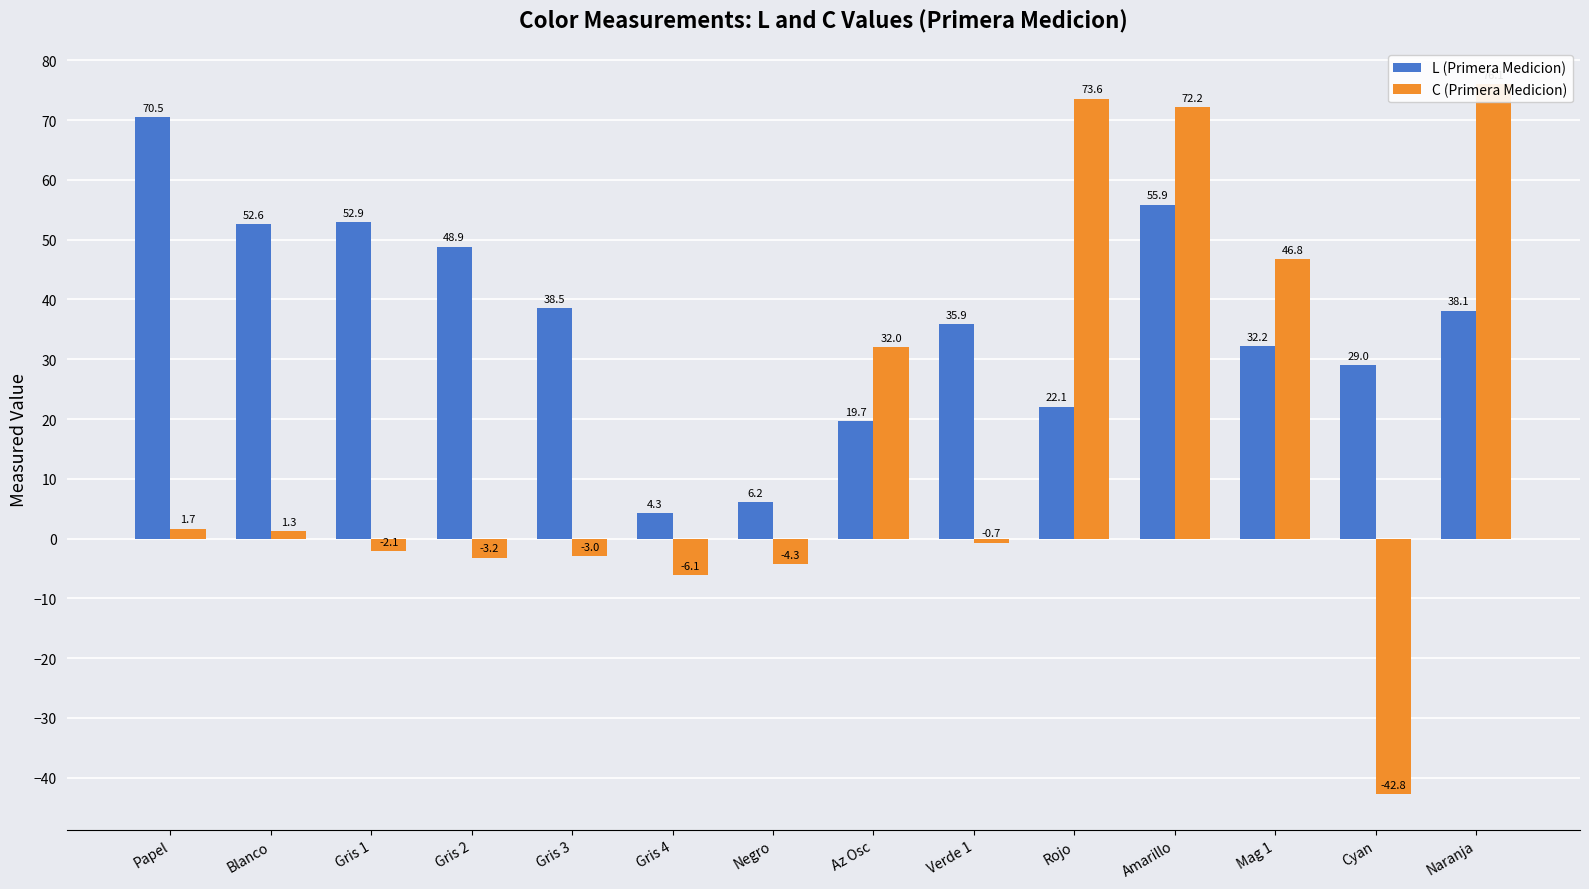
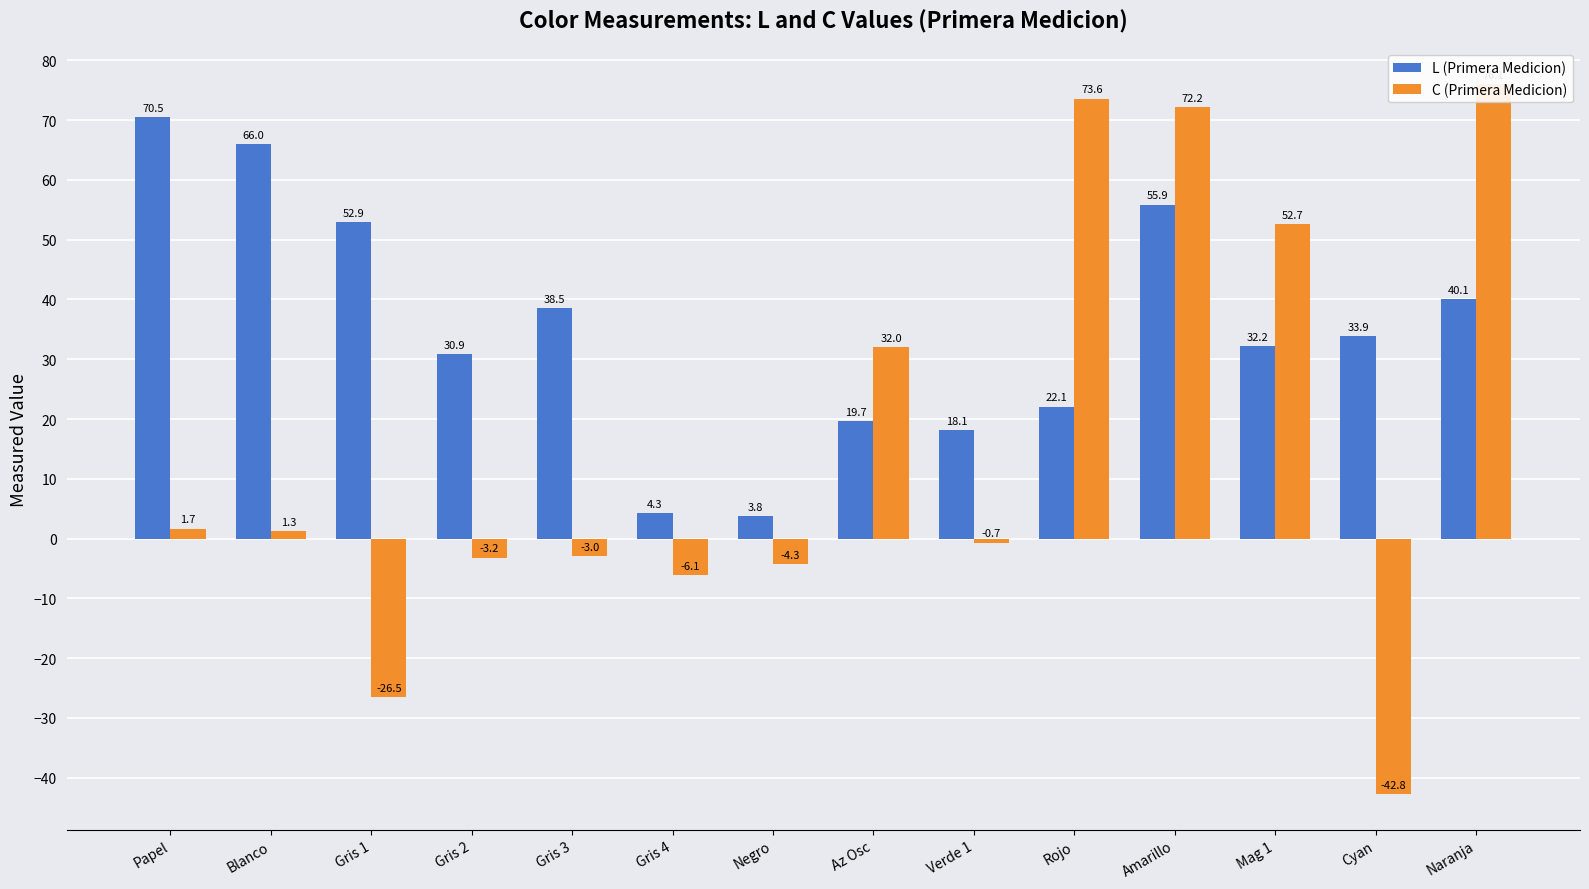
  {
    "L (Primera Medicion)": {
      "Papel": 70.5,
-     "Blanco": 52.6,
+     "Blanco": 66.0,
      "Gris 1": 52.9,
-     "Gris 2": 48.9,
+     "Gris 2": 30.9,
      "Gris 3": 38.5,
      "Gris 4": 4.3,
-     "Negro": 6.2,
+     "Negro": 3.8,
      "Az Osc": 19.7,
-     "Verde 1": 35.9,
+     "Verde 1": 18.1,
      "Rojo": 22.1,
      "Amarillo": 55.9,
      "Mag 1": 32.2,
-     "Cyan": 29.0,
-     "Naranja": 38.1
+     "Cyan": 33.9,
+     "Naranja": 40.1
    },
    "C (Primera Medicion)": {
      "Papel": 1.7,
      "Blanco": 1.3,
-     "Gris 1": -2.1,
+     "Gris 1": -26.5,
      "Gris 2": -3.2,
      "Gris 3": -3.0,
      "Gris 4": -6.1,
      "Negro": -4.3,
      "Az Osc": 32.0,
      "Verde 1": -0.7,
      "Rojo": 73.6,
      "Amarillo": 72.2,
-     "Mag 1": 46.8,
+     "Mag 1": 52.7,
      "Cyan": -42.8
    }
  }
